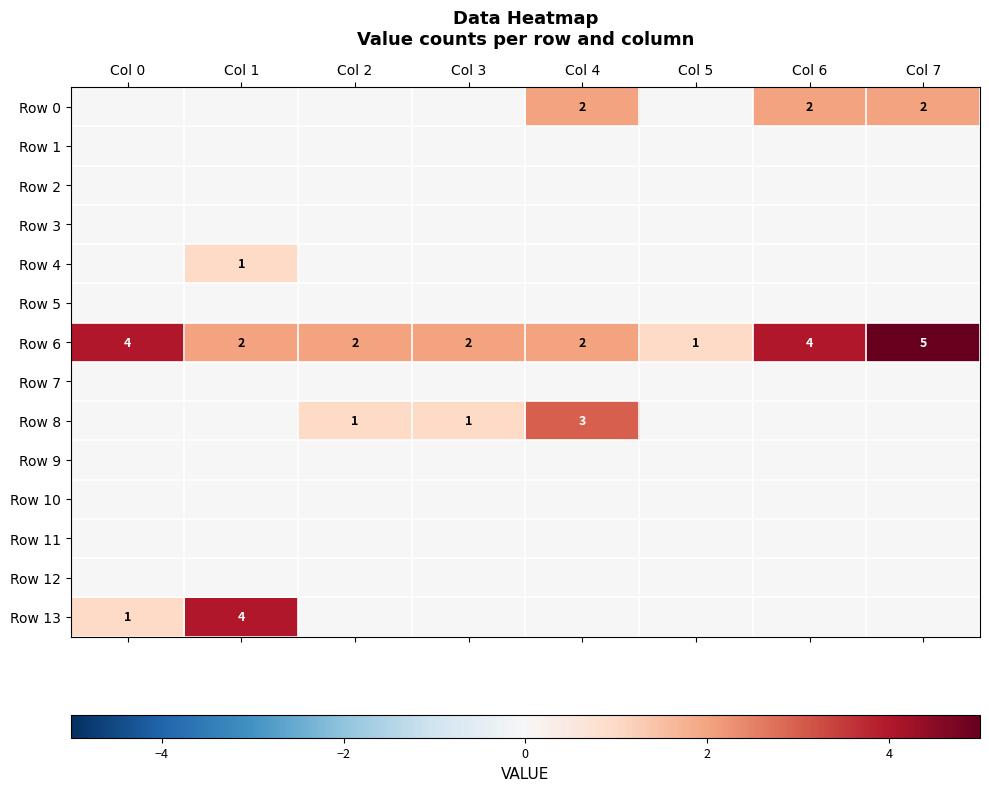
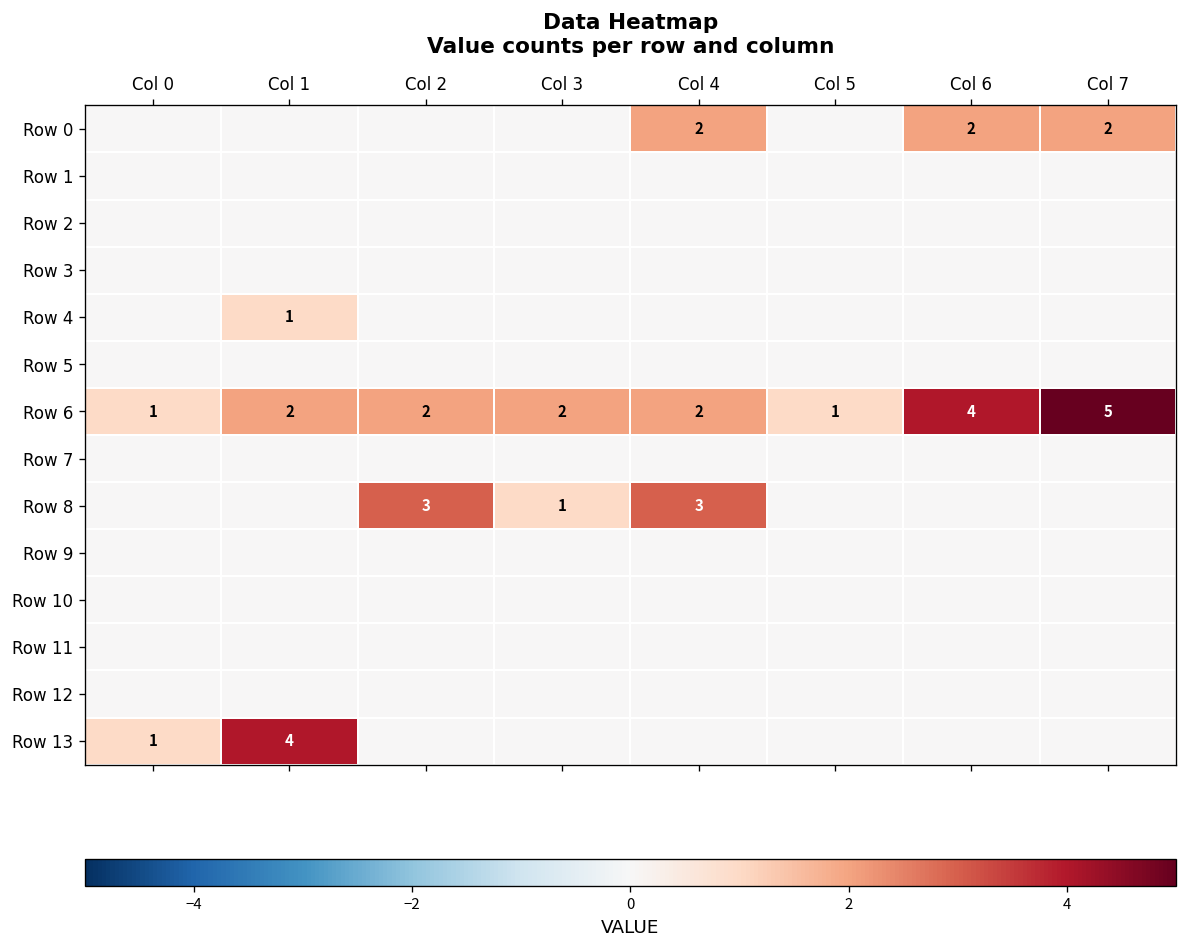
  {
    "Row 0": {
      "Col 4": 2,
      "Col 6": 2,
      "Col 7": 2
    },
    "Row 4": {
      "Col 1": 1
    },
    "Row 6": {
-     "Col 0": 4,
+     "Col 0": 1,
      "Col 1": 2,
      "Col 2": 2,
      "Col 3": 2,
      "Col 4": 2,
      "Col 5": 1,
      "Col 6": 4,
      "Col 7": 5
    },
    "Row 8": {
-     "Col 2": 1,
+     "Col 2": 3,
      "Col 3": 1,
      "Col 4": 3
    },
    "Row 13": {
      "Col 0": 1,
      "Col 1": 4
    }
  }
